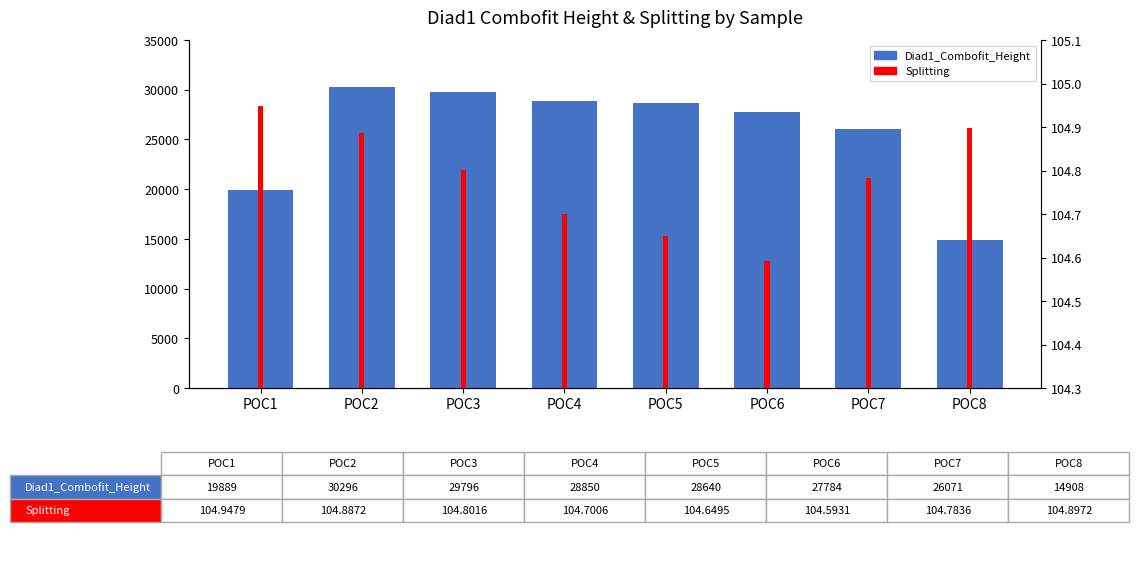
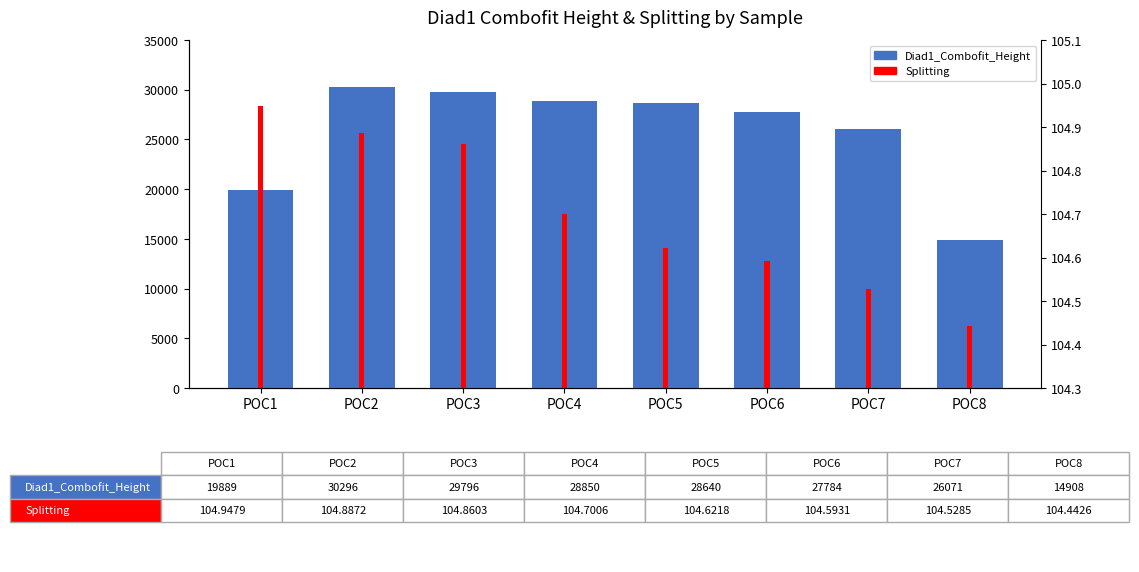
  {
    "Splitting": {
-     "POC3": 104.8016,
-     "POC5": 104.6495,
-     "POC7": 104.7836,
-     "POC8": 104.8972
+     "POC3": 104.8603,
+     "POC5": 104.6218,
+     "POC7": 104.5285,
+     "POC8": 104.4426
    }
  }
